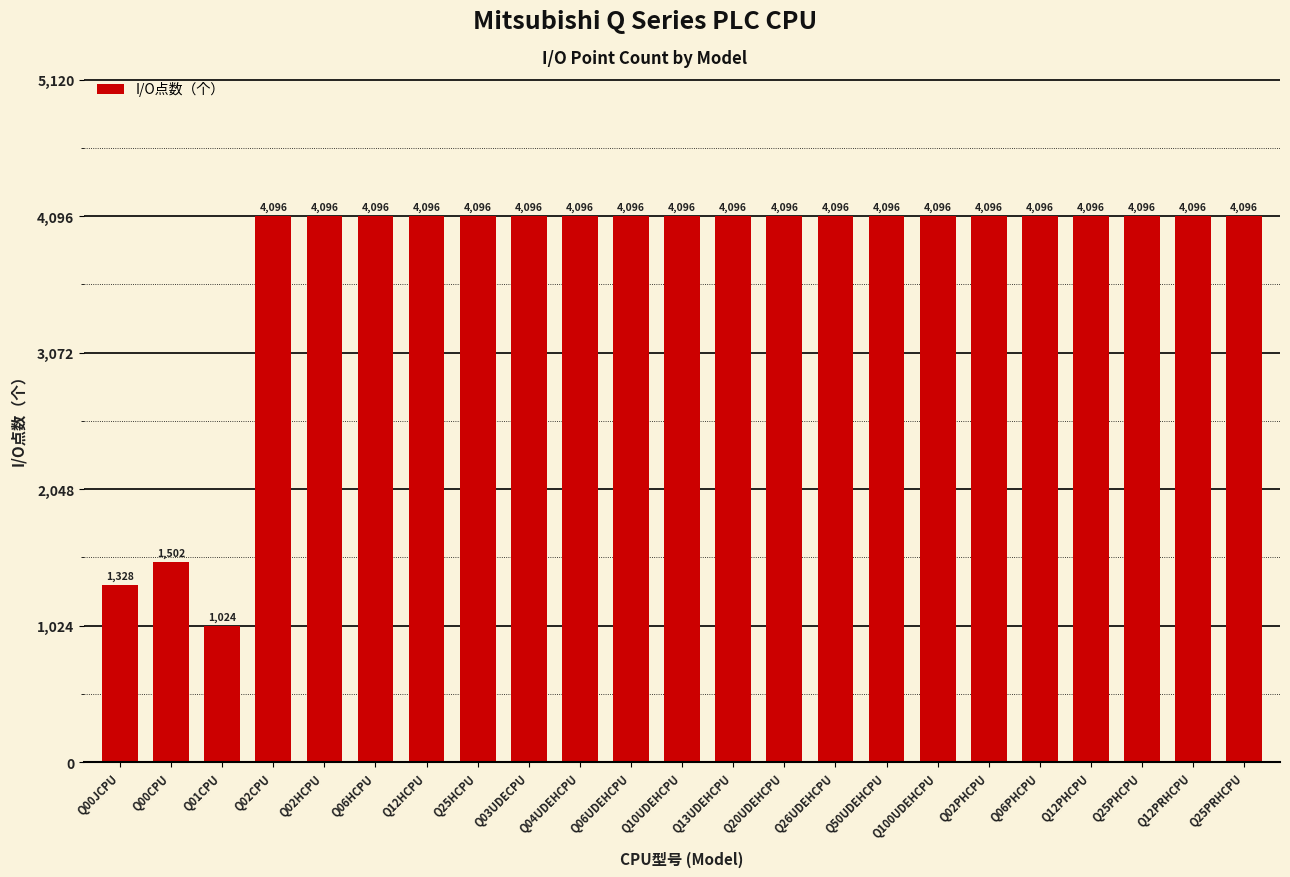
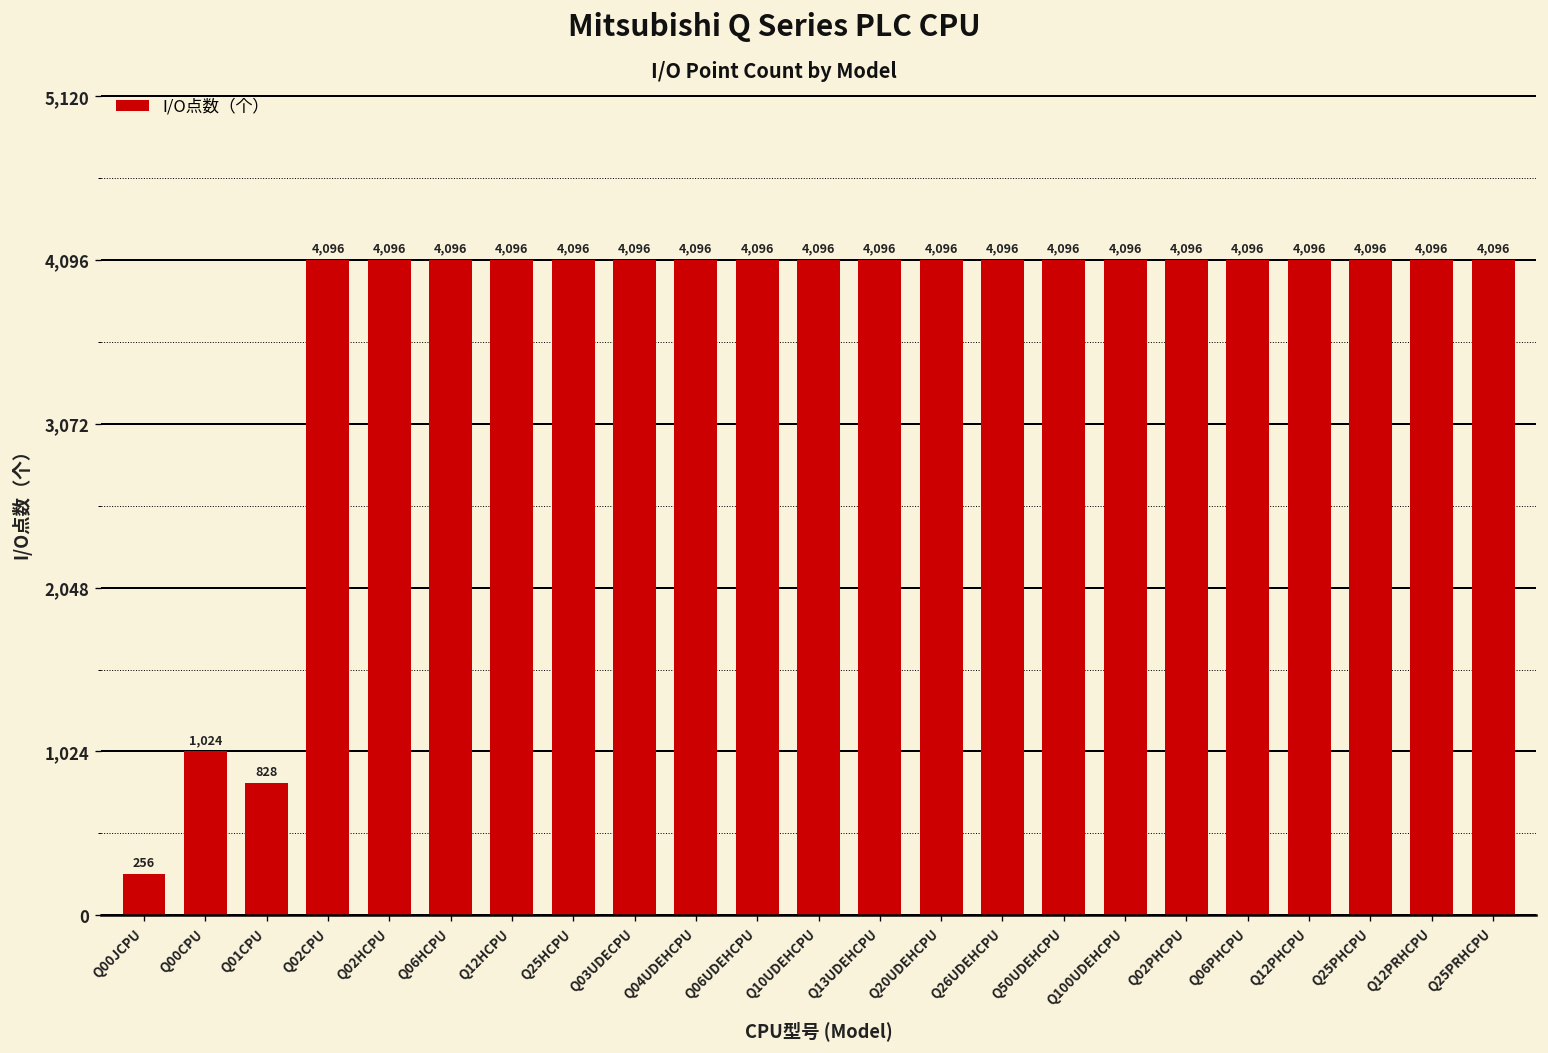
  {
-   "Q00JCPU": "1,328",
-   "Q00CPU": "1,502",
-   "Q01CPU": "1,024",
+   "Q00JCPU": "256",
+   "Q00CPU": "1,024",
+   "Q01CPU": "828",
    "Q02CPU": "4,096",
    "Q02HCPU": "4,096",
    "Q06HCPU": "4,096",
    "Q12HCPU": "4,096",
    "Q25HCPU": "4,096",
    "Q03UDECPU": "4,096",
    "Q04UDEHCPU": "4,096",
    "Q06UDEHCPU": "4,096",
    "Q10UDEHCPU": "4,096",
    "Q13UDEHCPU": "4,096",
    "Q20UDEHCPU": "4,096",
    "Q26UDEHCPU": "4,096",
    "Q50UDEHCPU": "4,096",
    "Q100UDEHCPU": "4,096",
    "Q02PHCPU": "4,096",
    "Q06PHCPU": "4,096",
    "Q12PHCPU": "4,096",
    "Q25PHCPU": "4,096",
    "Q12PRHCPU": "4,096",
    "Q25PRHCPU": "4,096"
  }
